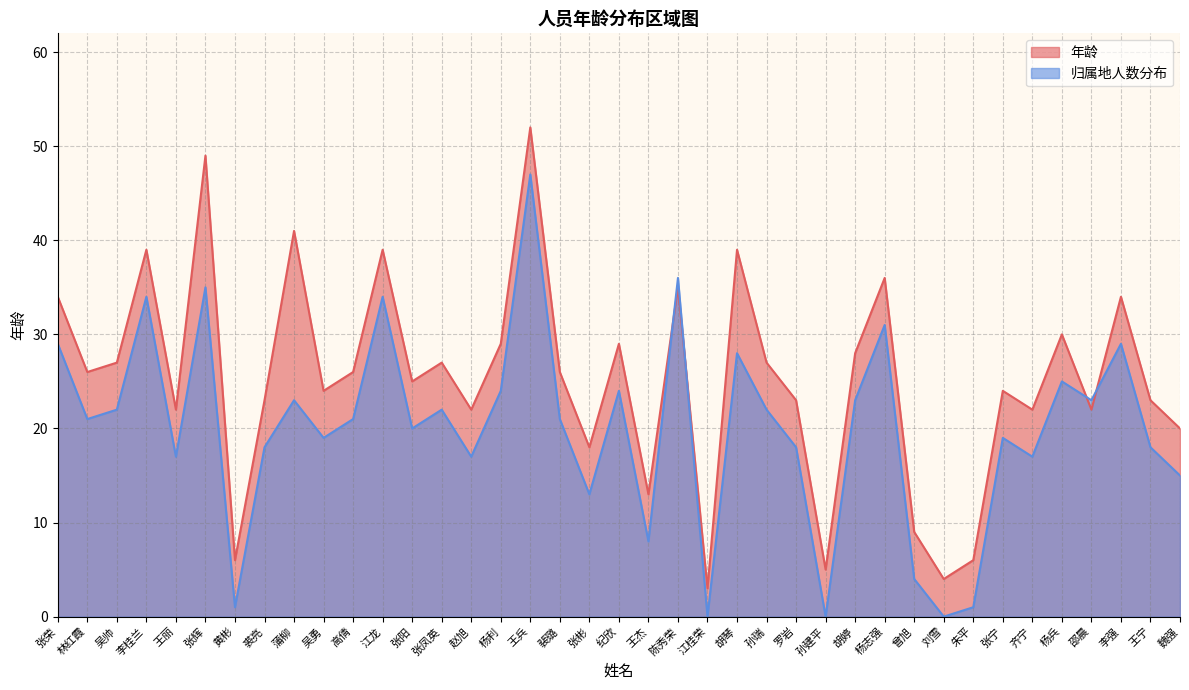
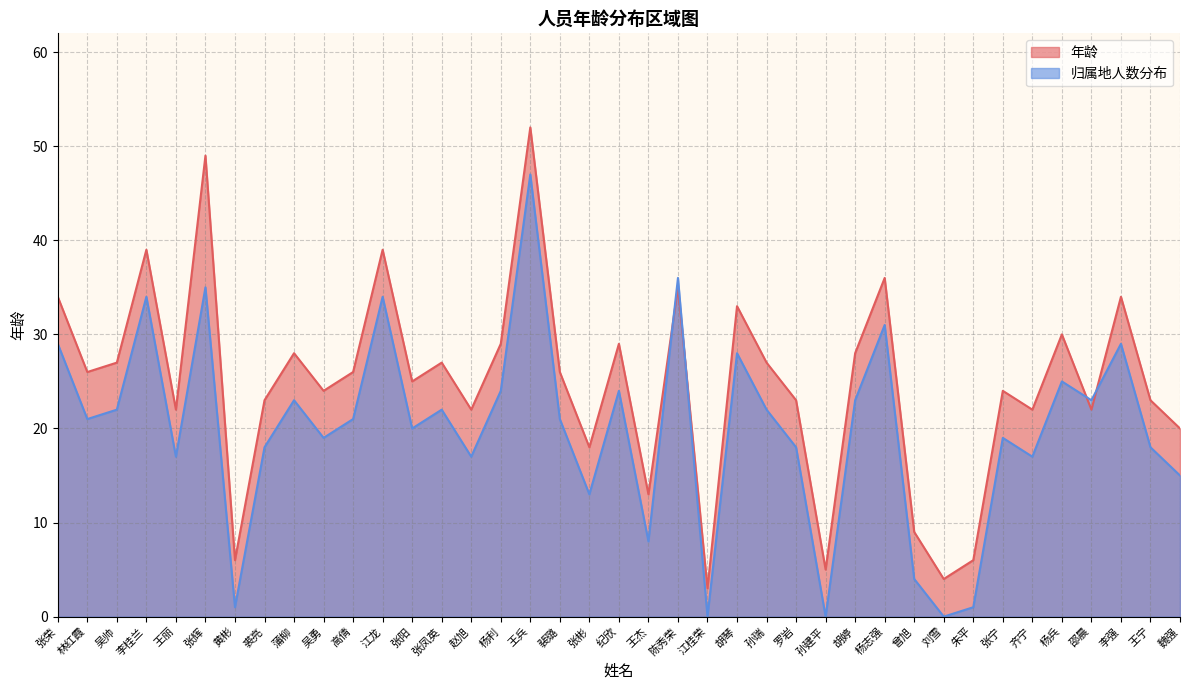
  {
    "年龄": {
      "张荣": 34,
      "林红霞": 26,
      "吴帅": 27,
      "李桂兰": 39,
      "王丽": 22,
      "张辉": 49,
      "黄彬": 6,
      "裘亮": 23,
-     "蒲柳": 41,
+     "蒲柳": 28,
      "吴勇": 24,
      "高倩": 26,
      "江龙": 39,
      "张阳": 25,
      "张凤英": 27,
      "赵旭": 22,
      "杨利": 29,
      "王兵": 52,
      "裴璐": 26,
      "张彬": 18,
      "纪欣": 29,
      "王杰": 13,
      "陈秀荣": 35,
      "江桂荣": 3,
-     "胡琴": 39,
+     "胡琴": 33,
      "孙瑞": 27,
      "罗岩": 23,
      "孙建平": 5,
      "胡婷": 28,
      "杨志强": 36,
      "曾旭": 9,
      "刘雪": 4,
      "朱平": 6,
      "张宁": 24,
      "齐宁": 22,
      "杨兵": 30,
      "邵晨": 22,
      "李强": 34,
      "王宁": 23,
      "魏强": 20
    },
    "归属地人数分布": {
      "张荣": 29,
      "林红霞": 21,
      "吴帅": 22,
      "李桂兰": 34,
      "王丽": 17,
      "张辉": 35,
      "黄彬": 1,
      "裘亮": 18,
      "蒲柳": 23,
      "吴勇": 19,
      "高倩": 21,
      "江龙": 34,
      "张阳": 20,
      "张凤英": 22,
      "赵旭": 17,
      "杨利": 24,
      "王兵": 47,
      "裴璐": 21,
      "张彬": 13,
      "纪欣": 24,
      "王杰": 8,
      "陈秀荣": 36,
      "江桂荣": 0,
      "胡琴": 28,
      "孙瑞": 22,
      "罗岩": 18,
      "孙建平": 0,
      "胡婷": 23,
      "杨志强": 31,
      "曾旭": 4,
      "刘雪": 0,
      "朱平": 1,
      "张宁": 19,
      "齐宁": 17,
      "杨兵": 25,
      "邵晨": 23,
      "李强": 29,
      "王宁": 18,
      "魏强": 15
    }
  }
